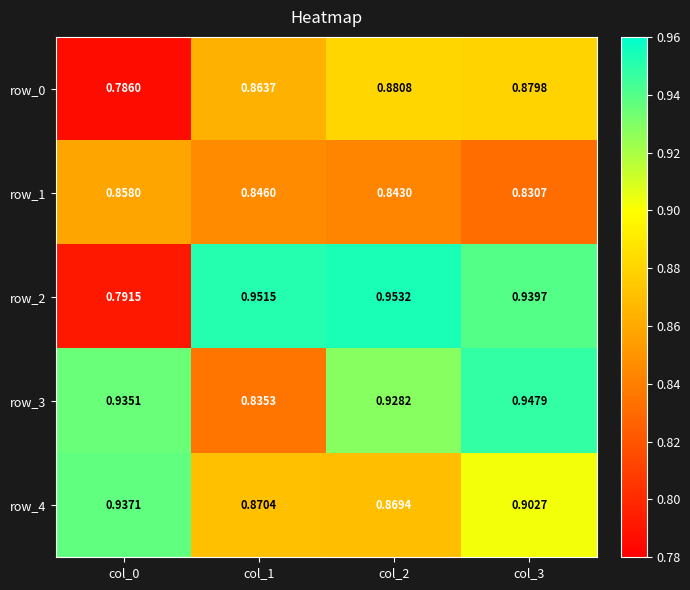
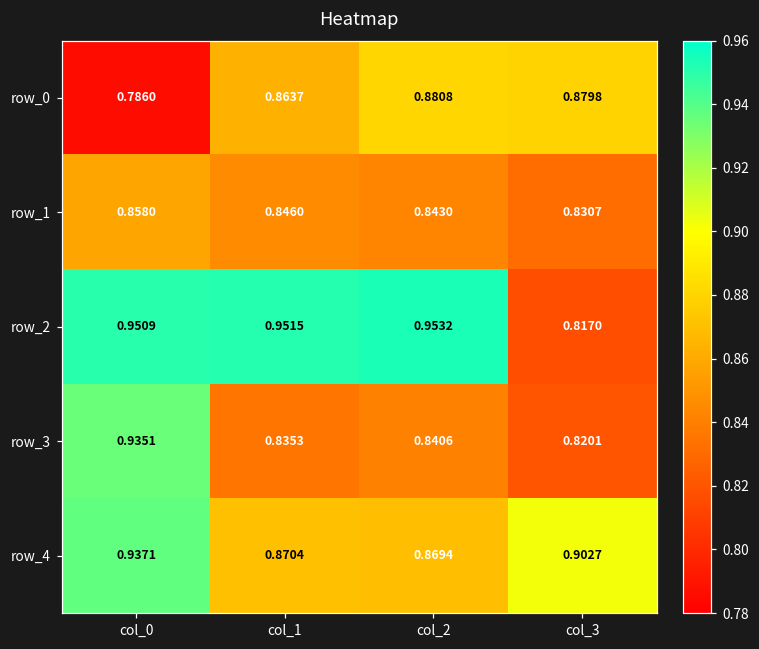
  {
    "row_0": {
      "col_0": 0.7860,
      "col_1": 0.8637,
      "col_2": 0.8808,
      "col_3": 0.8798
    },
    "row_1": {
      "col_0": 0.8580,
      "col_1": 0.8460,
      "col_2": 0.8430,
      "col_3": 0.8307
    },
    "row_2": {
-     "col_0": 0.7915,
+     "col_0": 0.9509,
      "col_1": 0.9515,
      "col_2": 0.9532,
-     "col_3": 0.9397
+     "col_3": 0.8170
    },
    "row_3": {
      "col_0": 0.9351,
      "col_1": 0.8353,
-     "col_2": 0.9282,
-     "col_3": 0.9479
+     "col_2": 0.8406,
+     "col_3": 0.8201
    },
    "row_4": {
      "col_0": 0.9371,
      "col_1": 0.8704,
      "col_2": 0.8694,
      "col_3": 0.9027
    }
  }
